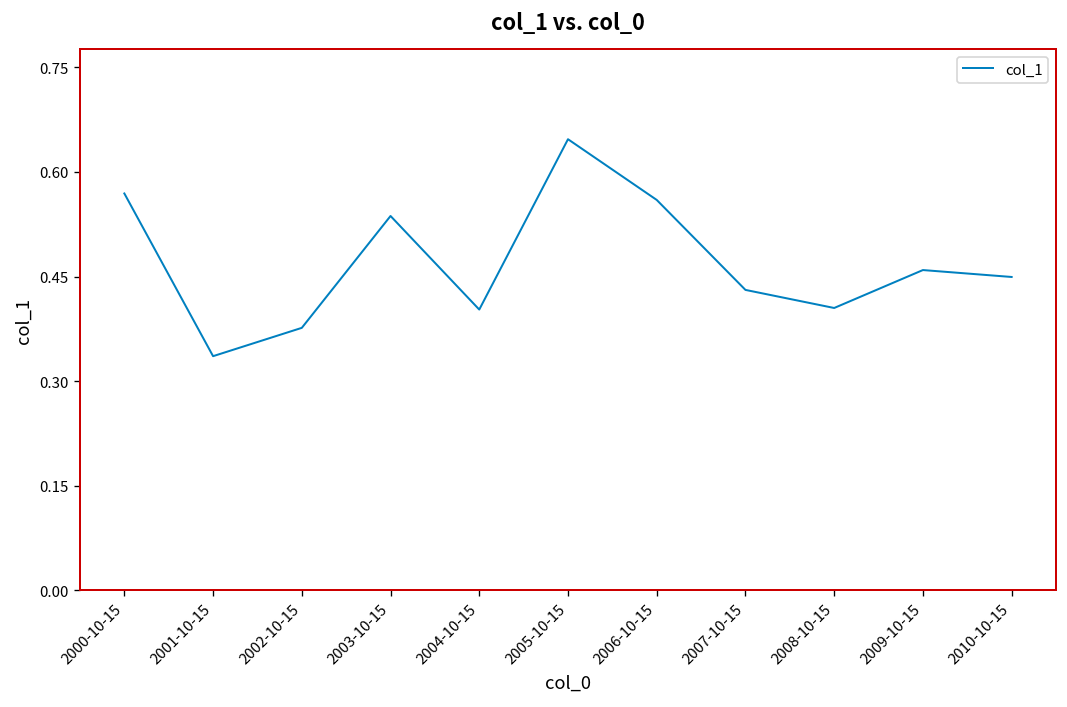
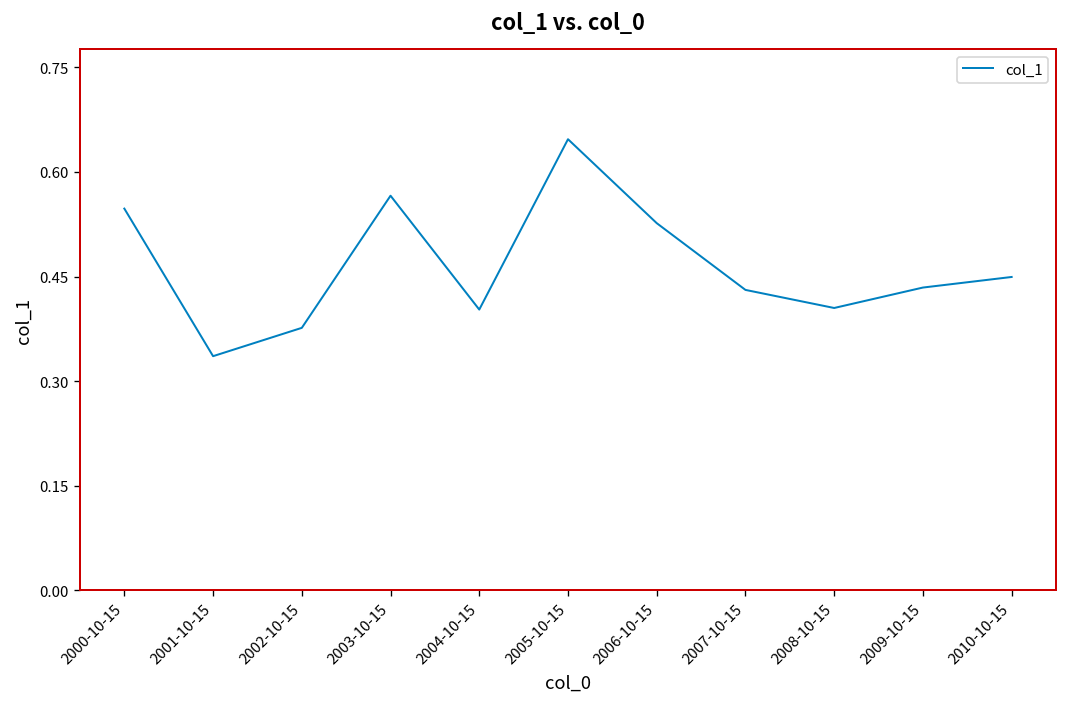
  {
-   "2000-10-15": 0.57,
+   "2000-10-15": 0.55,
    "2001-10-15": 0.34,
    "2002-10-15": 0.38,
-   "2003-10-15": 0.54,
+   "2003-10-15": 0.57,
    "2004-10-15": 0.40,
    "2005-10-15": 0.65,
-   "2006-10-15": 0.56,
+   "2006-10-15": 0.53,
    "2007-10-15": 0.43,
    "2008-10-15": 0.40,
-   "2009-10-15": 0.46,
+   "2009-10-15": 0.43,
    "2010-10-15": 0.45
  }
